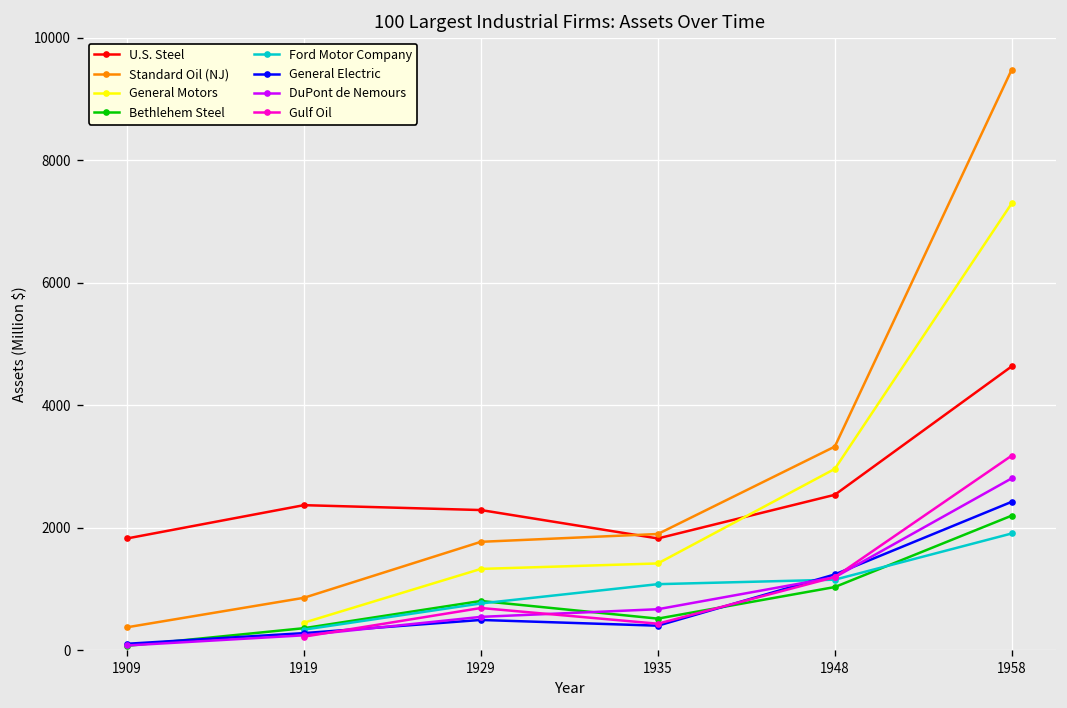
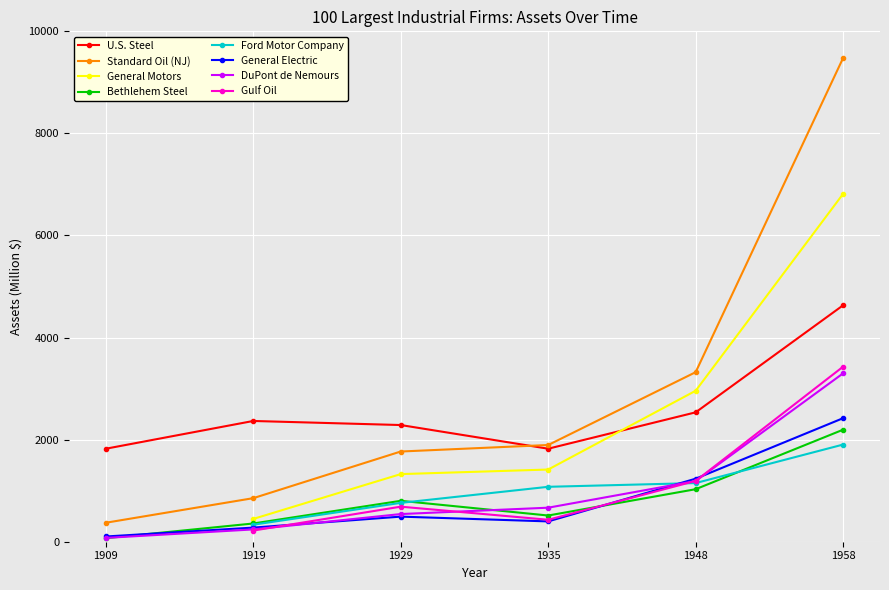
  {
    "U.S. Steel": {
      "1909": 1800,
      "1919": 2400,
      "1929": 2300,
      "1935": 1800,
      "1948": 2500,
      "1958": 4600
    },
    "Standard Oil (NJ)": {
      "1909": 400,
      "1919": 900,
      "1929": 1800,
      "1935": 1900,
      "1948": 3300,
      "1958": 9500
    },
    "General Motors": {
      "1919": 400,
      "1929": 1300,
      "1935": 1400,
      "1948": 3000,
-     "1958": 7300
+     "1958": 6800
    },
    "Bethlehem Steel": {
      "1935": 500,
      "1948": 1000,
      "1958": 2200
    },
    "Ford Motor Company": {
      "1935": 1100,
      "1958": 1900
    },
    "General Electric": {
      "1958": 2400
    },
    "DuPont de Nemours": {
      "1935": 700,
-     "1958": 2800
+     "1958": 3300
    },
    "Gulf Oil": {
      "1929": 700,
-     "1958": 3200
+     "1958": 3400
    }
  }
